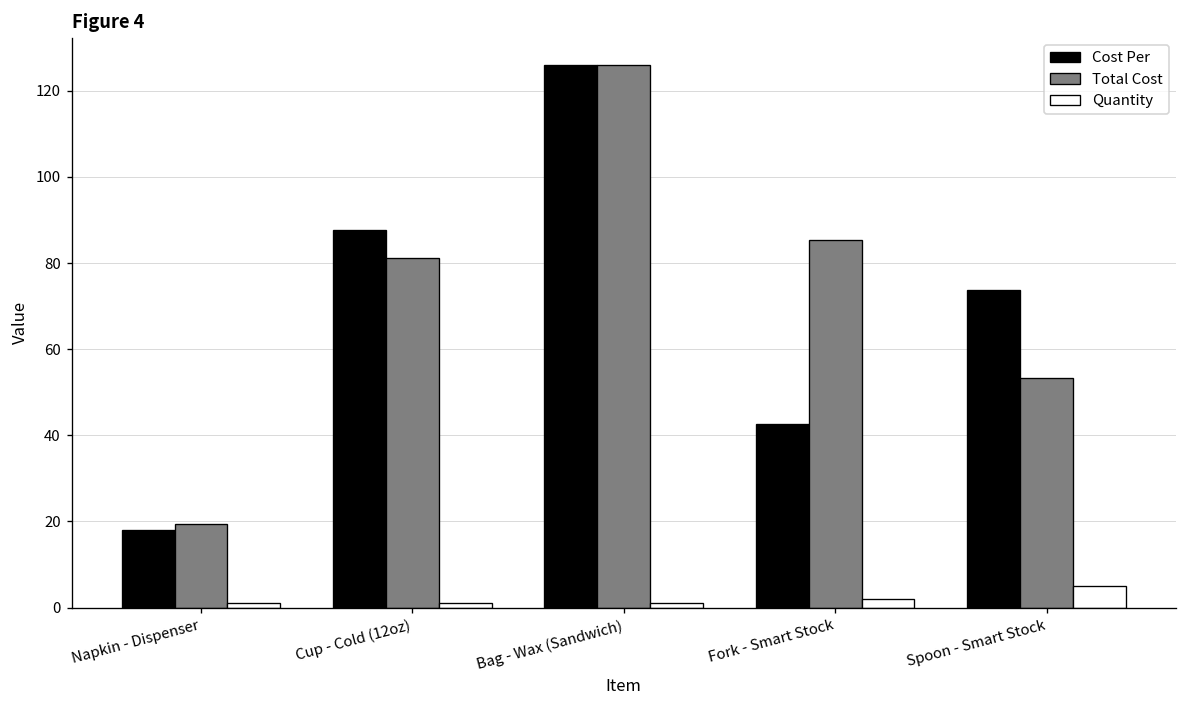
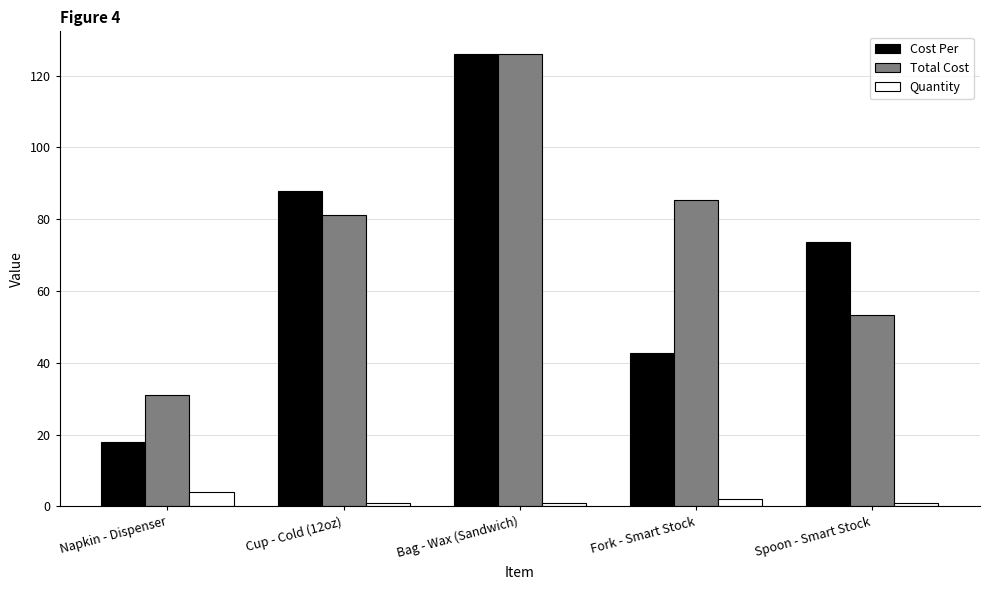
  {
    "Cost Per": {
      "Napkin - Dispenser": 18,
      "Cup - Cold (12oz)": 88,
      "Bag - Wax (Sandwich)": 126,
      "Fork - Smart Stock": 43,
      "Spoon - Smart Stock": 74
    },
    "Total Cost": {
-     "Napkin - Dispenser": 19,
+     "Napkin - Dispenser": 31,
      "Cup - Cold (12oz)": 81,
      "Bag - Wax (Sandwich)": 126,
      "Fork - Smart Stock": 85,
      "Spoon - Smart Stock": 53
    },
    "Quantity": {
-     "Napkin - Dispenser": 1,
+     "Napkin - Dispenser": 4,
      "Cup - Cold (12oz)": 1,
      "Bag - Wax (Sandwich)": 1,
      "Fork - Smart Stock": 2,
-     "Spoon - Smart Stock": 5
+     "Spoon - Smart Stock": 1
    }
  }
